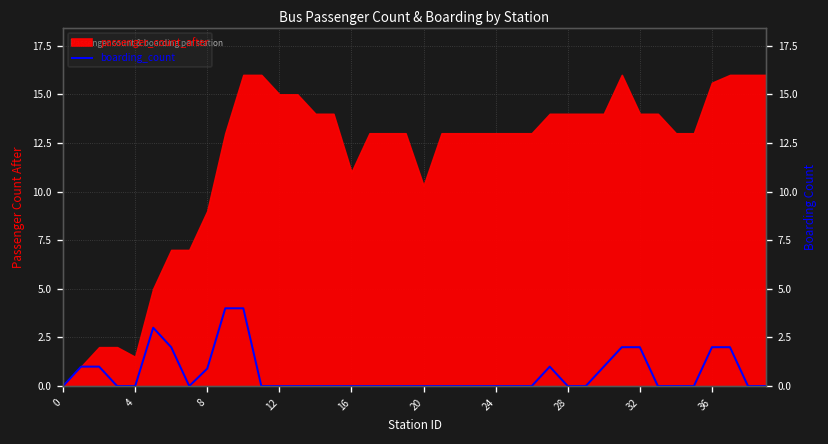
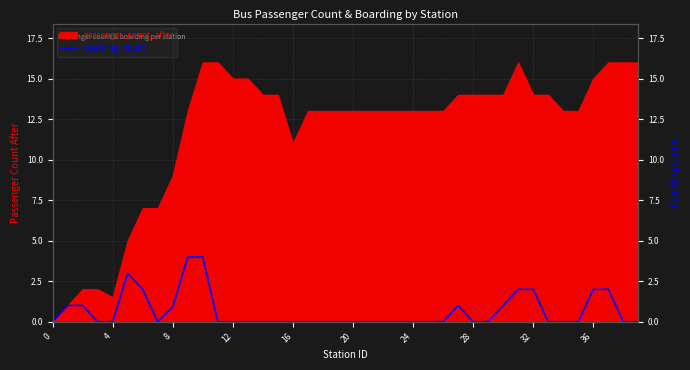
  {
    "boarding_count": {
      "4": 0.0,
      "8": 0.9,
      "12": 0.0,
      "16": 0.0,
      "20": 0.0,
      "24": 0.0,
      "28": 0.0,
      "32": 2.0,
      "36": 2.0
    },
    "passenger_count_after": {
      "4": 1.5,
      "8": 9.0,
      "12": 15.0,
      "16": 11.0,
-     "20": 10.3,
+     "20": 13.0,
      "24": 13.0,
      "28": 14.0,
      "32": 14.0,
-     "36": 15.6
+     "36": 15.0
    }
  }
